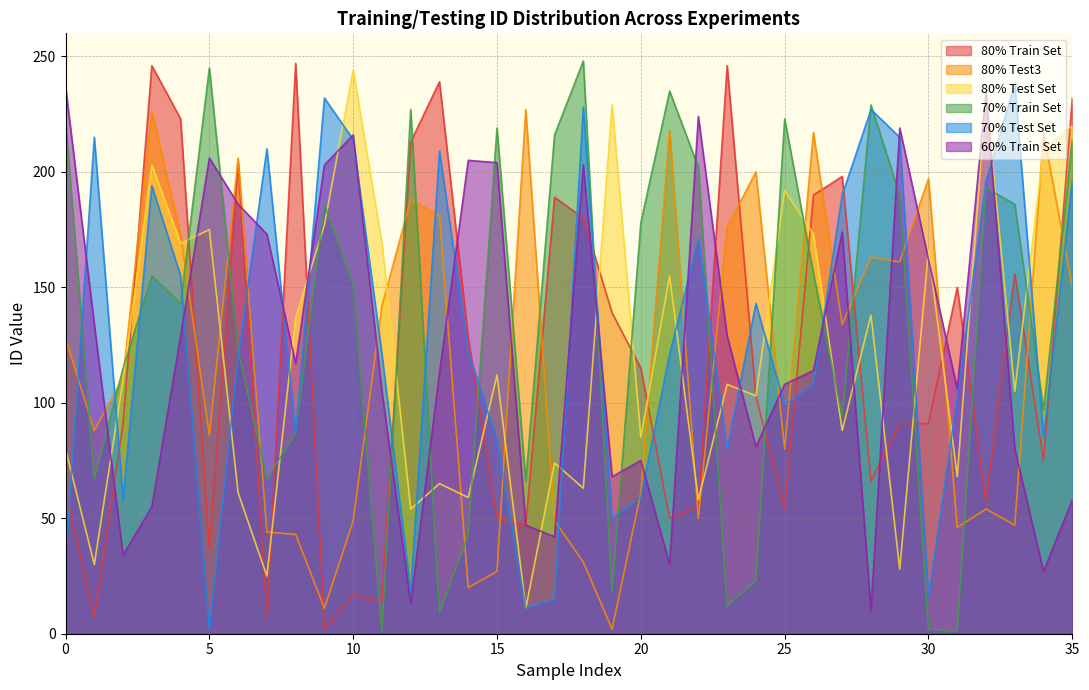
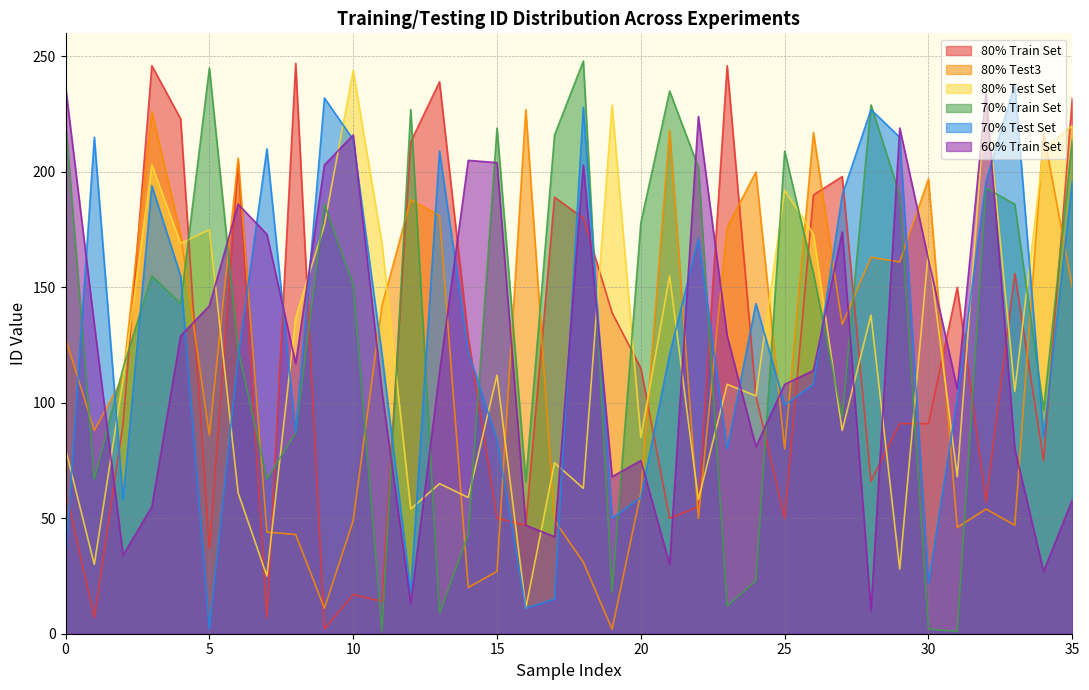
  {
    "80% Train Set": {
      "0": 62,
      "5": 37,
      "10": 17,
      "15": 50,
      "20": 115,
-     "25": 54,
+     "25": 50,
      "30": 91,
      "35": 232
    },
    "80% Test3": {
      "0": 128,
      "5": 86,
      "10": 49,
      "15": 27,
      "20": 61,
      "25": 80,
      "30": 197,
      "35": 150
    },
    "80% Test Set": {
      "0": 80,
      "5": 175,
      "10": 244,
      "15": 112,
      "20": 85,
      "25": 192,
      "30": 166,
      "35": 220
    },
    "70% Train Set": {
      "0": 222,
      "5": 245,
      "10": 151,
      "15": 219,
      "20": 178,
-     "25": 223,
+     "25": 209,
      "30": 2,
      "35": 214
    },
    "70% Test Set": {
      "0": 31,
      "5": 2,
      "10": 214,
      "15": 84,
      "20": 59,
      "25": 99,
-     "30": 16,
+     "30": 22,
      "35": 196
    },
    "60% Train Set": {
      "0": 237,
-     "5": 206,
+     "5": 142,
      "10": 216,
      "15": 204,
      "20": 75,
      "25": 108,
      "30": 162,
      "35": 58
    }
  }
